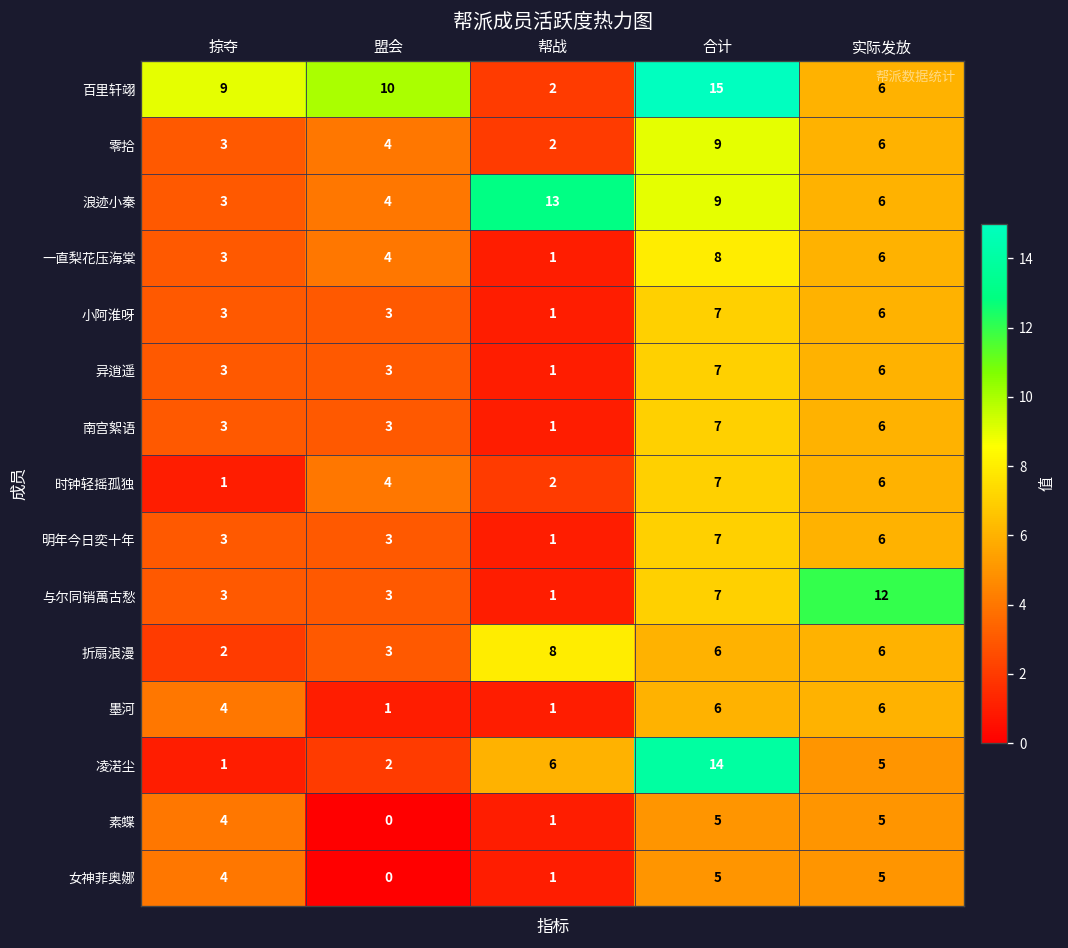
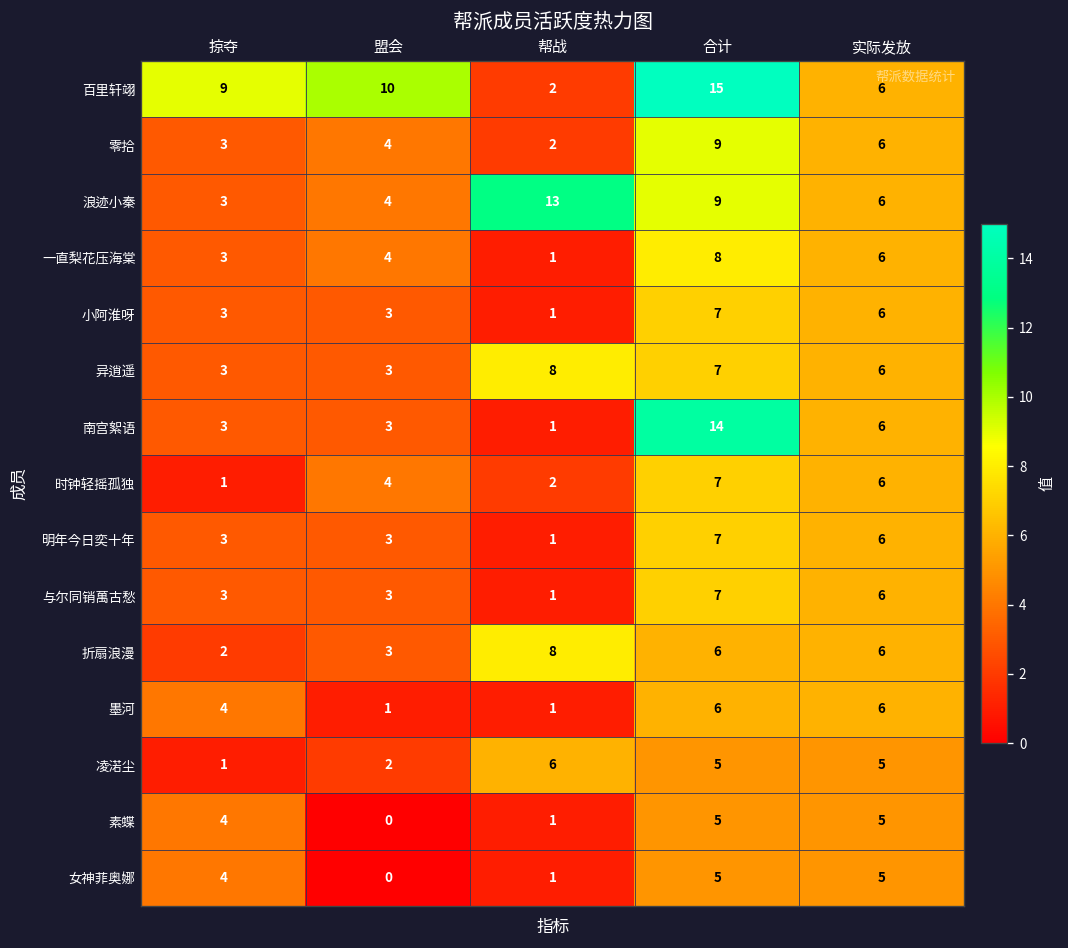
  {
    "百里轩翊": {
      "掠夺": 9,
      "盟会": 10,
      "帮战": 2,
      "合计": 15
    },
    "零拾": {
      "掠夺": 3,
      "盟会": 4,
      "帮战": 2,
      "合计": 9,
      "实际发放": 6
    },
    "浪迹小秦": {
      "掠夺": 3,
      "盟会": 4,
      "帮战": 13,
      "合计": 9,
      "实际发放": 6
    },
    "一直梨花压海棠": {
      "掠夺": 3,
      "盟会": 4,
      "帮战": 1,
      "合计": 8,
      "实际发放": 6
    },
    "小阿淮呀": {
      "掠夺": 3,
      "盟会": 3,
      "帮战": 1,
      "合计": 7,
      "实际发放": 6
    },
    "异逍遥": {
      "掠夺": 3,
      "盟会": 3,
-     "帮战": 1,
+     "帮战": 8,
      "合计": 7,
      "实际发放": 6
    },
    "南宫絮语": {
      "掠夺": 3,
      "盟会": 3,
      "帮战": 1,
-     "合计": 7,
+     "合计": 14,
      "实际发放": 6
    },
    "时钟轻摇孤独": {
      "掠夺": 1,
      "盟会": 4,
      "帮战": 2,
      "合计": 7,
      "实际发放": 6
    },
    "明年今日奕十年": {
      "掠夺": 3,
      "盟会": 3,
      "帮战": 1,
      "合计": 7,
      "实际发放": 6
    },
    "与尔同销萬古愁": {
      "掠夺": 3,
      "盟会": 3,
      "帮战": 1,
      "合计": 7,
-     "实际发放": 12
+     "实际发放": 6
    },
    "折扇浪漫": {
      "掠夺": 2,
      "盟会": 3,
      "帮战": 8,
      "合计": 6,
      "实际发放": 6
    },
    "墨河": {
      "掠夺": 4,
      "盟会": 1,
      "帮战": 1,
      "合计": 6,
      "实际发放": 6
    },
    "凌渃尘": {
      "掠夺": 1,
      "盟会": 2,
      "帮战": 6,
-     "合计": 14,
+     "合计": 5,
      "实际发放": 5
    },
    "素蝶": {
      "掠夺": 4,
      "盟会": 0,
      "帮战": 1,
      "合计": 5,
      "实际发放": 5
    },
    "女神菲奥娜": {
      "掠夺": 4,
      "盟会": 0,
      "帮战": 1,
      "合计": 5,
      "实际发放": 5
    }
  }
